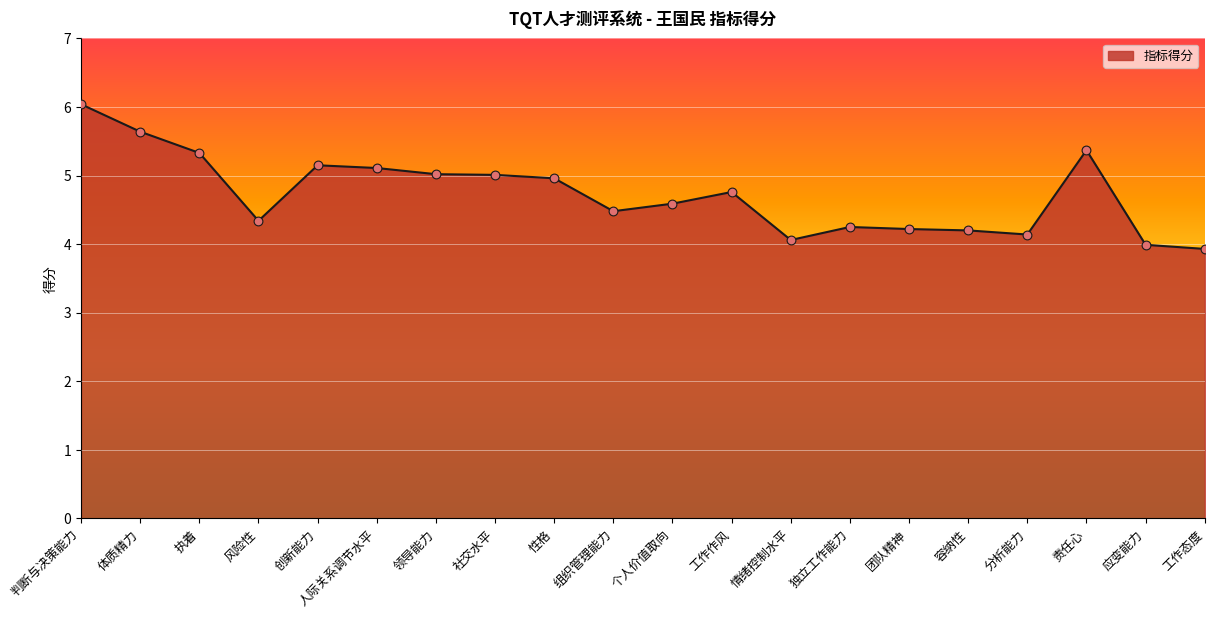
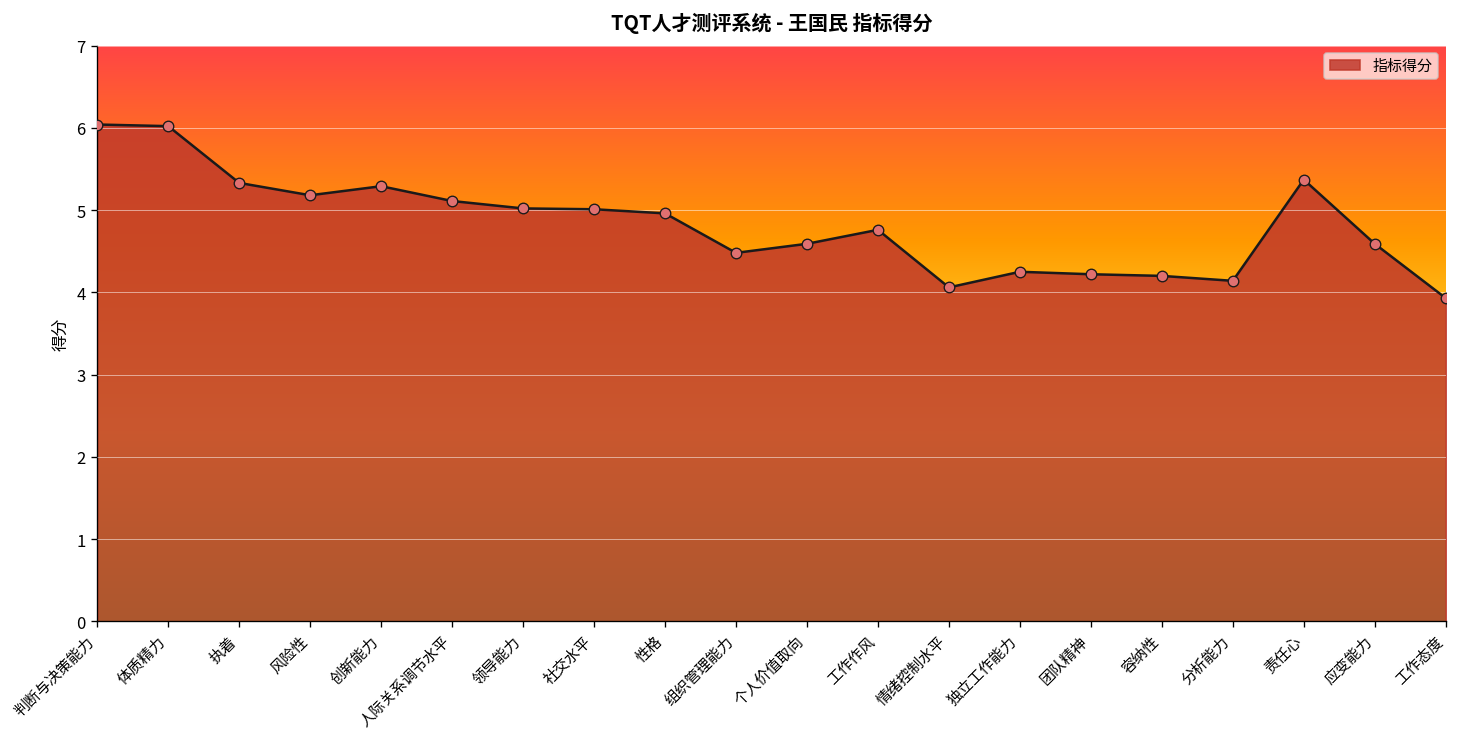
  {
    "判断与决策能力": 6.0,
-   "体质精力": 5.6,
+   "体质精力": 6.0,
    "执着": 5.3,
-   "风险性": 4.3,
-   "创新能力": 5.2,
+   "风险性": 5.2,
+   "创新能力": 5.3,
    "人际关系调节水平": 5.1,
    "领导能力": 5.0,
    "社交水平": 5.0,
    "性格": 5.0,
    "组织管理能力": 4.5,
    "个人价值取向": 4.6,
    "工作作风": 4.8,
    "情绪控制水平": 4.1,
    "独立工作能力": 4.3,
    "团队精神": 4.2,
    "容纳性": 4.2,
    "分析能力": 4.1,
    "责任心": 5.4,
-   "应变能力": 4.0,
+   "应变能力": 4.6,
    "工作态度": 3.9
  }
